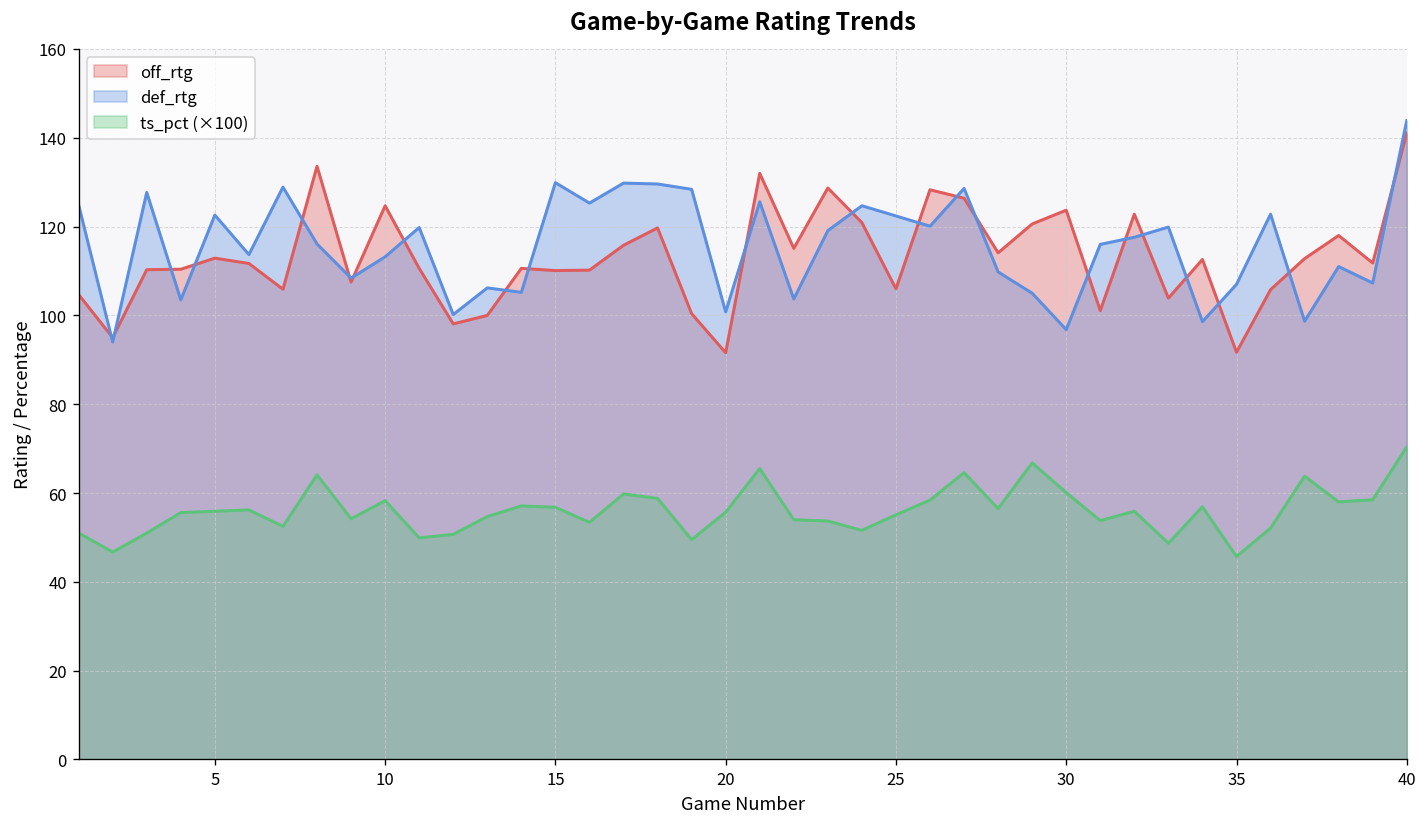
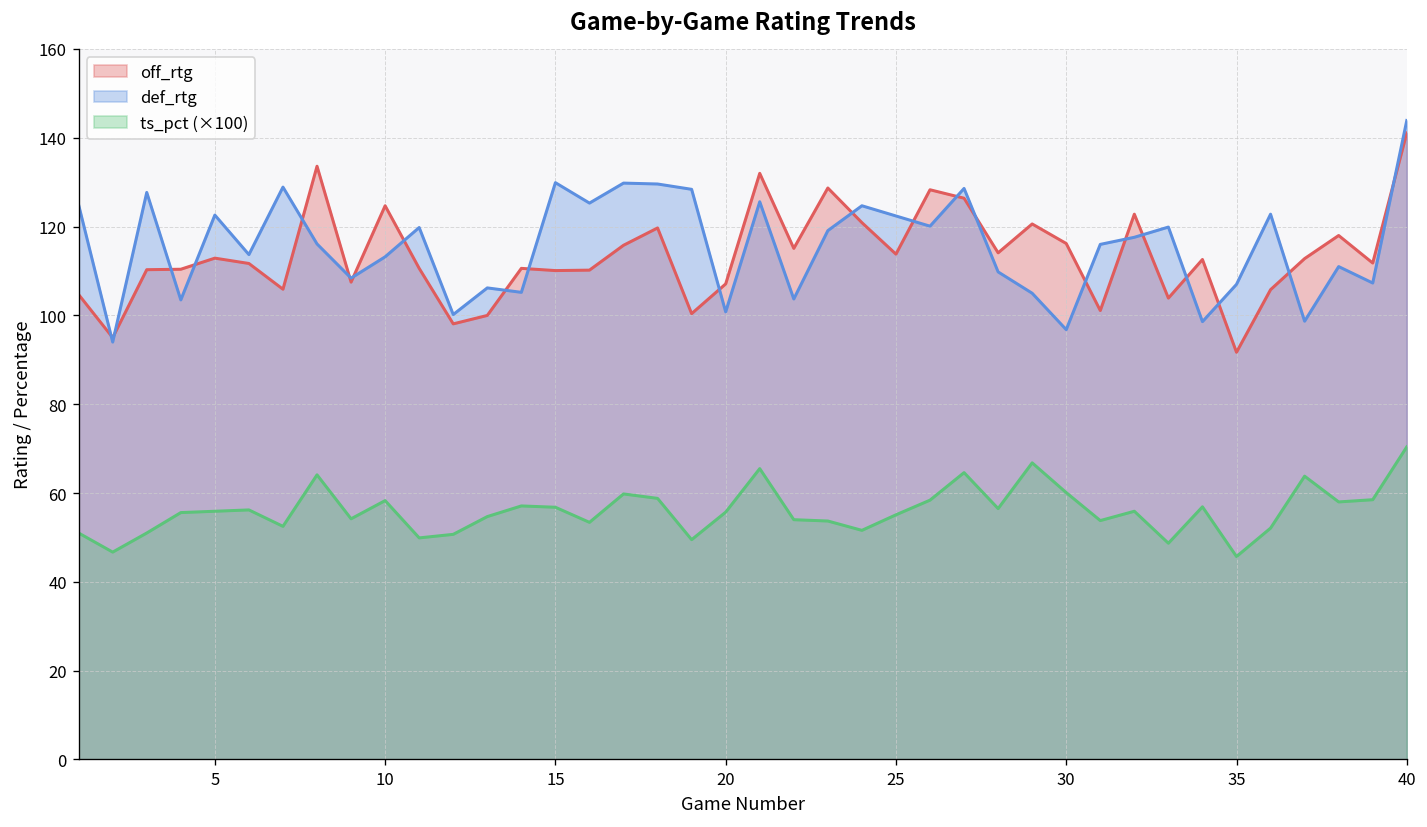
  {
    "off_rtg": {
      "5": 113,
      "10": 125,
      "15": 110,
-     "20": 92,
-     "25": 106,
-     "30": 124,
+     "20": 107,
+     "25": 114,
+     "30": 116,
      "35": 92,
      "40": 141
    }
  }
